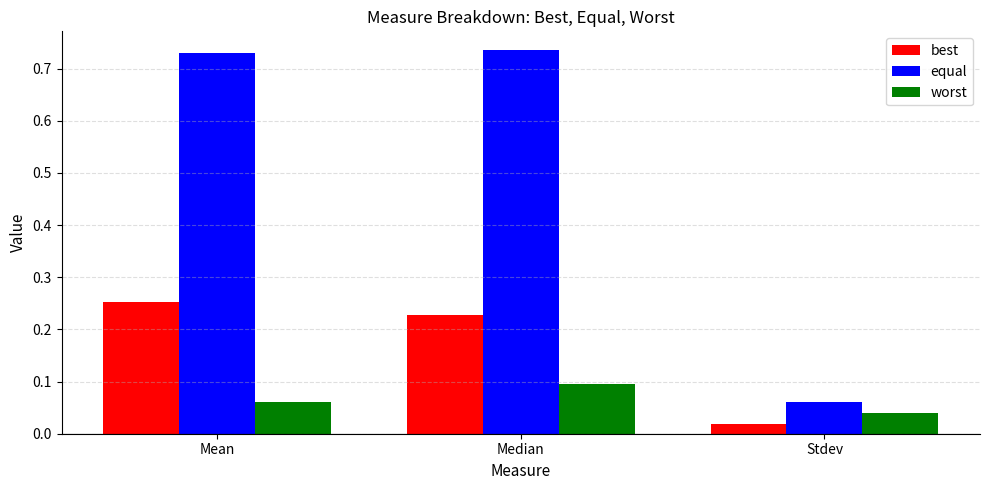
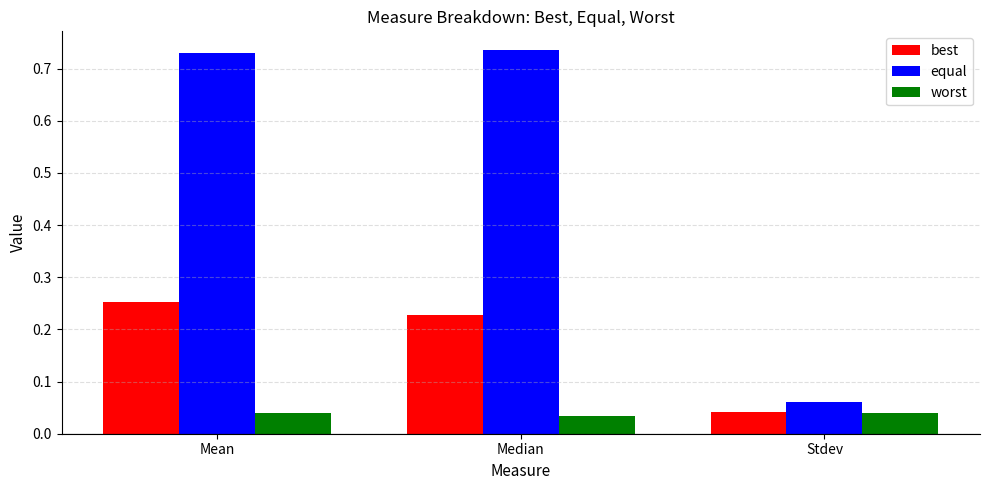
  {
    "best": {
      "Mean": 0.25,
      "Median": 0.23,
-     "Stdev": 0.02
+     "Stdev": 0.04
    },
    "equal": {
      "Mean": 0.73,
      "Median": 0.73,
      "Stdev": 0.06
    },
    "worst": {
-     "Mean": 0.06,
-     "Median": 0.09,
+     "Mean": 0.04,
+     "Median": 0.03,
      "Stdev": 0.04
    }
  }
